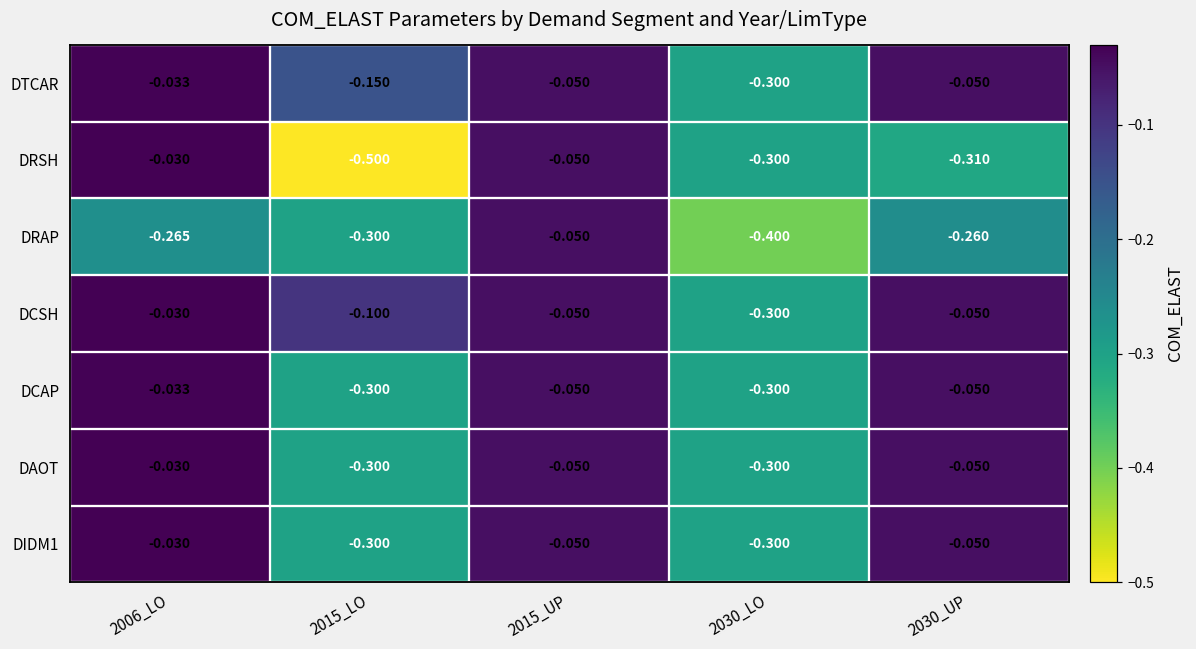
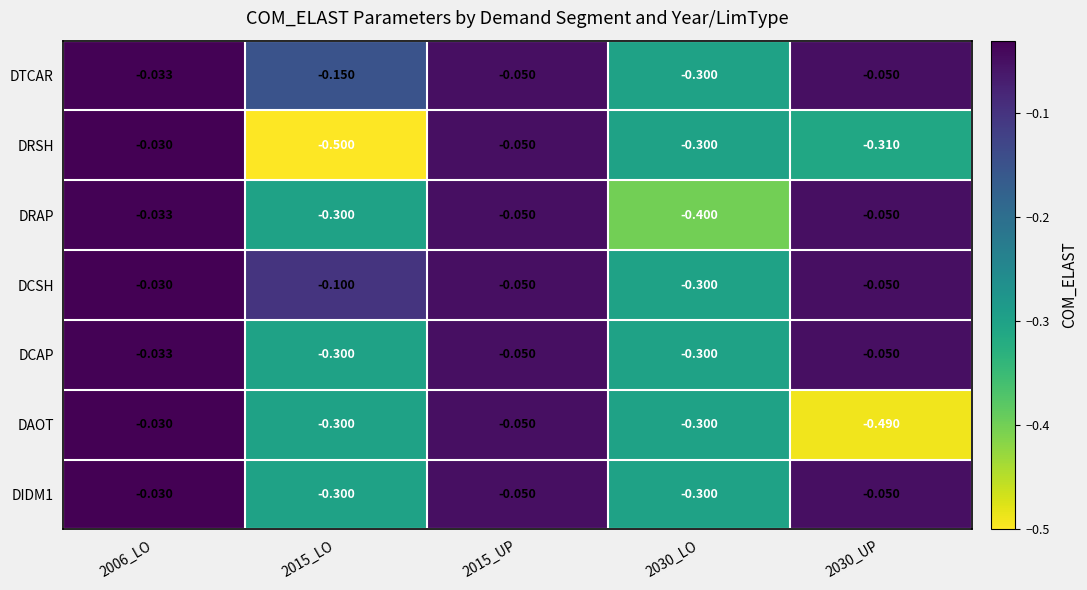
  {
    "DTCAR": {
      "2006_LO": -0.033,
      "2015_LO": -0.150,
      "2015_UP": -0.050,
      "2030_LO": -0.300,
      "2030_UP": -0.050
    },
    "DRSH": {
      "2006_LO": -0.030,
      "2015_LO": -0.500,
      "2015_UP": -0.050,
      "2030_LO": -0.300,
      "2030_UP": -0.310
    },
    "DRAP": {
-     "2006_LO": -0.265,
+     "2006_LO": -0.033,
      "2015_LO": -0.300,
      "2015_UP": -0.050,
      "2030_LO": -0.400,
-     "2030_UP": -0.260
+     "2030_UP": -0.050
    },
    "DCSH": {
      "2006_LO": -0.030,
      "2015_LO": -0.100,
      "2015_UP": -0.050,
      "2030_LO": -0.300,
      "2030_UP": -0.050
    },
    "DCAP": {
      "2006_LO": -0.033,
      "2015_LO": -0.300,
      "2015_UP": -0.050,
      "2030_LO": -0.300,
      "2030_UP": -0.050
    },
    "DAOT": {
      "2006_LO": -0.030,
      "2015_LO": -0.300,
      "2015_UP": -0.050,
      "2030_LO": -0.300,
-     "2030_UP": -0.050
+     "2030_UP": -0.490
    },
    "DIDM1": {
      "2006_LO": -0.030,
      "2015_LO": -0.300,
      "2015_UP": -0.050,
      "2030_LO": -0.300,
      "2030_UP": -0.050
    }
  }
